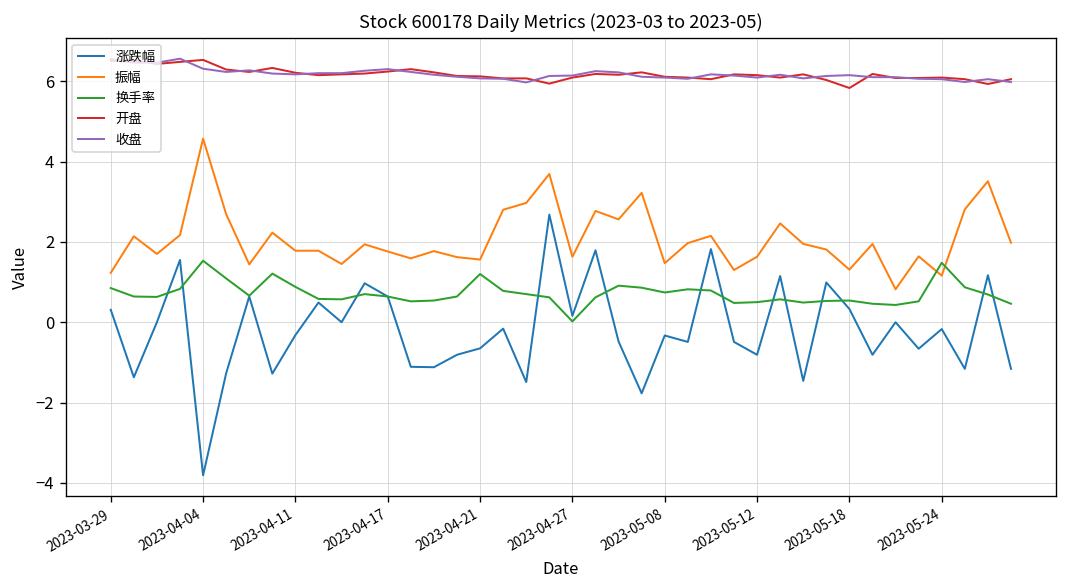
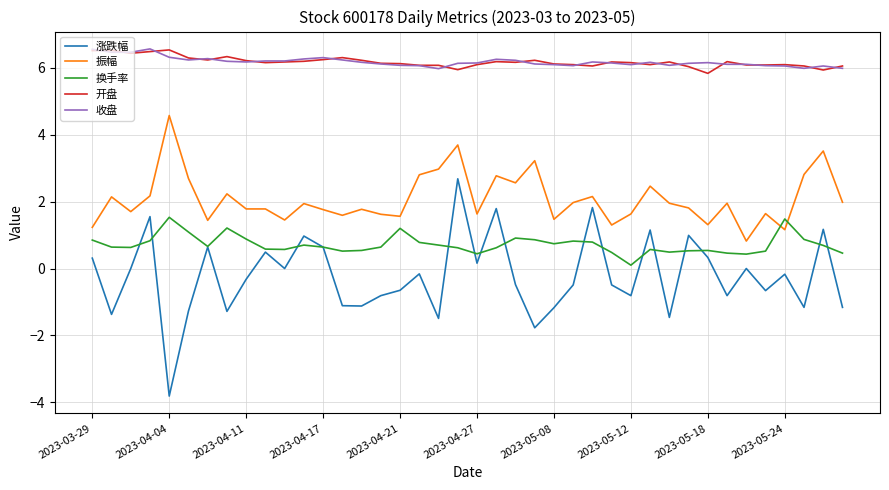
  {
    "涨跌幅": {
      "2023-03-29": 0.3,
      "2023-04-04": -3.8,
      "2023-04-11": -0.3,
      "2023-04-21": -0.7,
      "2023-04-27": 0.2,
-     "2023-05-08": -0.3,
+     "2023-05-08": -1.2,
      "2023-05-12": -0.8,
      "2023-05-18": 0.3,
      "2023-05-24": -0.2
    },
    "振幅": {
      "2023-03-29": 1.2,
      "2023-04-04": 4.6,
      "2023-04-11": 1.8,
      "2023-04-17": 1.8,
      "2023-04-21": 1.6,
      "2023-04-27": 1.6,
      "2023-05-08": 1.5,
      "2023-05-12": 1.6,
      "2023-05-18": 1.3,
      "2023-05-24": 1.2
    },
    "换手率": {
      "2023-03-29": 0.9,
      "2023-04-04": 1.5,
      "2023-04-11": 0.9,
      "2023-04-21": 1.2,
-     "2023-04-27": 0.0,
+     "2023-04-27": 0.4,
      "2023-05-08": 0.7,
-     "2023-05-12": 0.5,
+     "2023-05-12": 0.1,
      "2023-05-18": 0.5,
      "2023-05-24": 1.5
    },
    "开盘": {
      "2023-04-04": 6.5,
      "2023-05-18": 5.8
    },
    "收盘": {
      "2023-04-04": 6.3,
      "2023-05-18": 6.2
    }
  }
